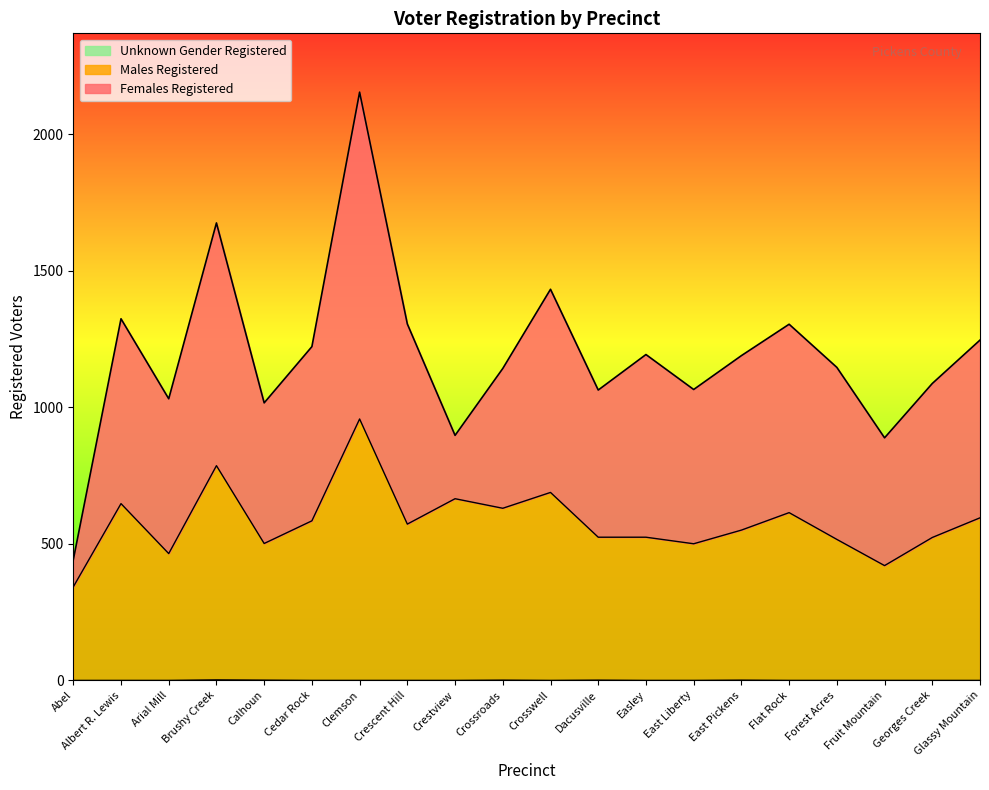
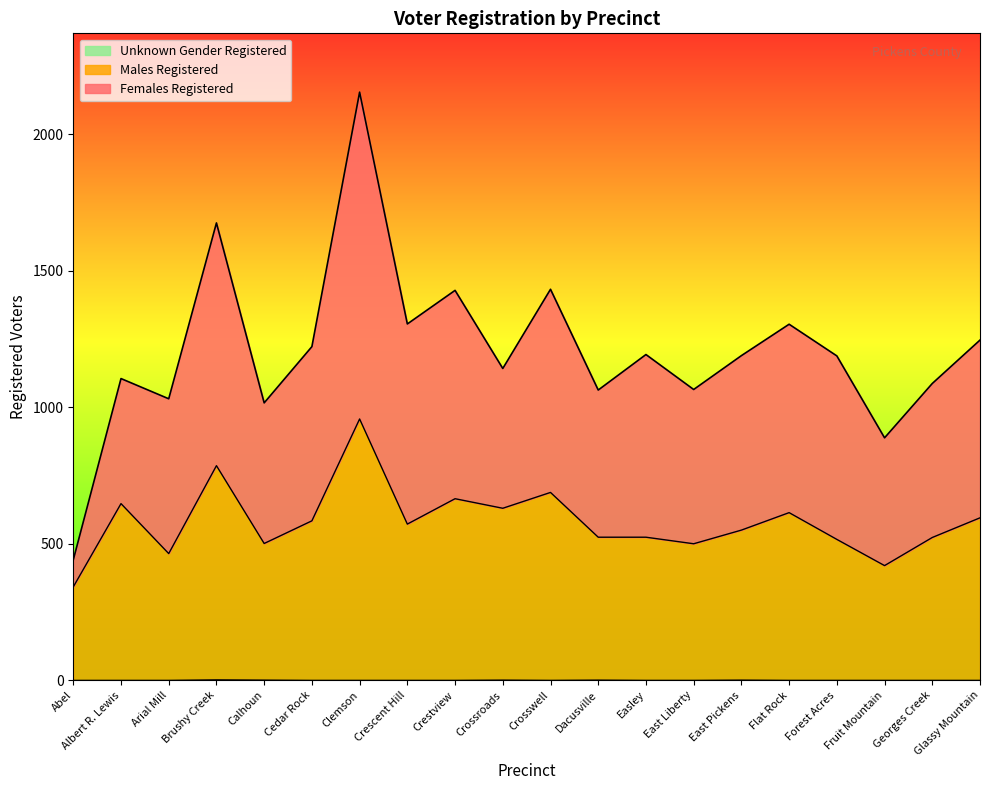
  {
    "Unknown Gender Registered": {
      "Abel": 0,
      "Albert R. Lewis": 0,
      "Arial Mill": 0,
      "Brushy Creek": 0,
      "Calhoun": 0,
      "Cedar Rock": 0,
      "Clemson": 0,
      "Crescent Hill": 0,
      "Crestview": 0,
      "Crossroads": 0,
      "Crosswell": 0,
      "Dacusville": 0,
      "Easley": 0,
      "East Liberty": 0,
      "East Pickens": 0,
      "Flat Rock": 0,
      "Forest Acres": 0,
      "Fruit Mountain": 0,
      "Georges Creek": 0,
      "Glassy Mountain": 0
    },
    "Males Registered": {
      "Abel": 340,
      "Albert R. Lewis": 650,
      "Arial Mill": 460,
      "Brushy Creek": 780,
      "Calhoun": 500,
      "Cedar Rock": 580,
      "Clemson": 960,
      "Crescent Hill": 570,
      "Crestview": 670,
      "Crossroads": 630,
      "Crosswell": 690,
      "Dacusville": 520,
      "Easley": 520,
      "East Liberty": 500,
      "East Pickens": 550,
      "Flat Rock": 610,
      "Forest Acres": 520,
      "Fruit Mountain": 420,
      "Georges Creek": 520,
      "Glassy Mountain": 600
    },
    "Females Registered": {
      "Abel": 100,
-     "Albert R. Lewis": 680,
+     "Albert R. Lewis": 460,
      "Arial Mill": 570,
      "Brushy Creek": 890,
      "Calhoun": 520,
      "Cedar Rock": 640,
      "Clemson": 1200,
      "Crescent Hill": 730,
-     "Crestview": 230,
+     "Crestview": 760,
      "Crossroads": 510,
      "Crosswell": 740,
      "Dacusville": 540,
      "Easley": 670,
      "East Liberty": 570,
      "East Pickens": 640,
      "Flat Rock": 690,
-     "Forest Acres": 630,
+     "Forest Acres": 670,
      "Fruit Mountain": 470,
      "Georges Creek": 560,
      "Glassy Mountain": 650
    }
  }
